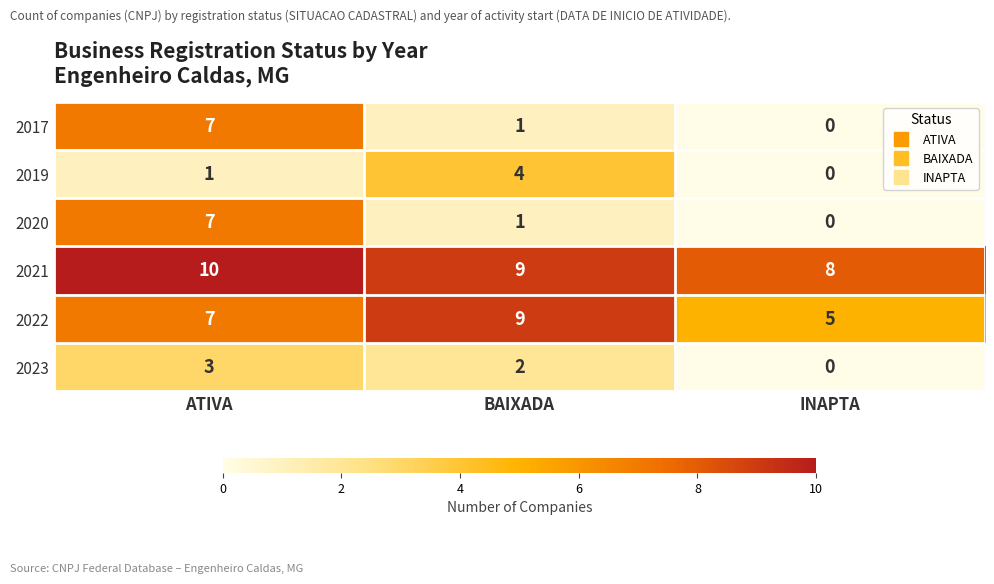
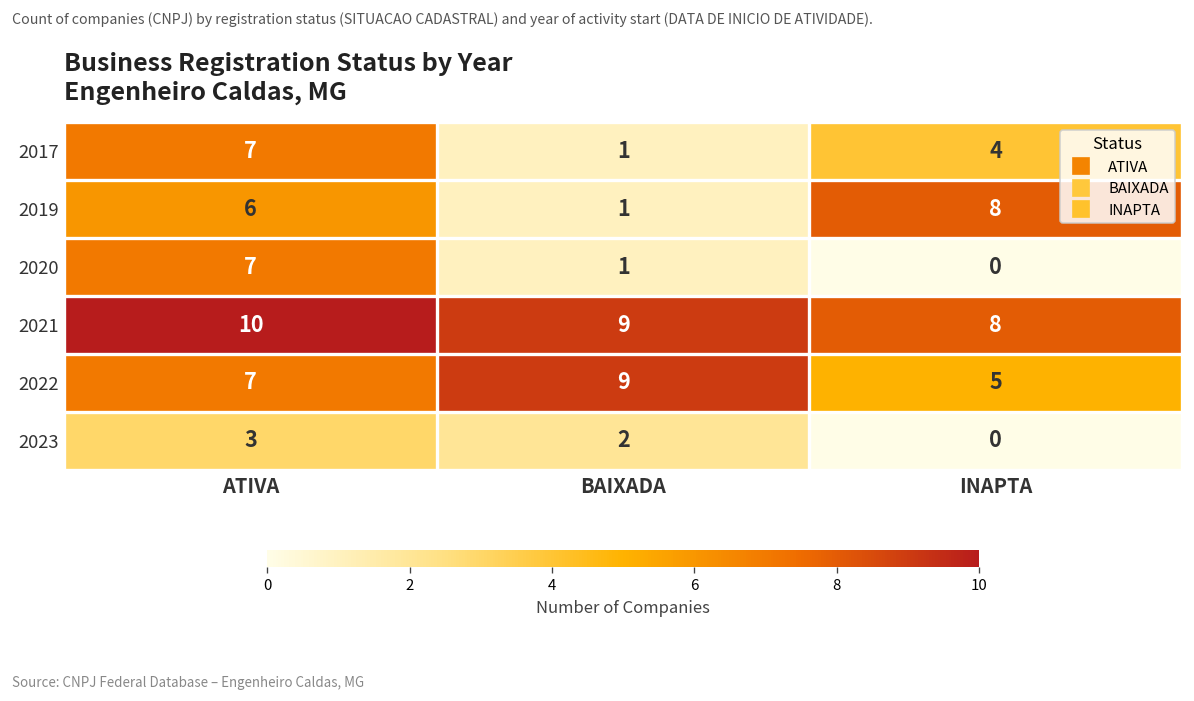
  {
    "2017": {
      "ATIVA": 7,
      "BAIXADA": 1,
-     "INAPTA": 0
+     "INAPTA": 4
    },
    "2019": {
-     "ATIVA": 1,
-     "BAIXADA": 4,
-     "INAPTA": 0
+     "ATIVA": 6,
+     "BAIXADA": 1,
+     "INAPTA": 8
    },
    "2020": {
      "ATIVA": 7,
      "BAIXADA": 1,
      "INAPTA": 0
    },
    "2021": {
      "ATIVA": 10,
      "BAIXADA": 9,
      "INAPTA": 8
    },
    "2022": {
      "ATIVA": 7,
      "BAIXADA": 9,
      "INAPTA": 5
    },
    "2023": {
      "ATIVA": 3,
      "BAIXADA": 2,
      "INAPTA": 0
    }
  }
